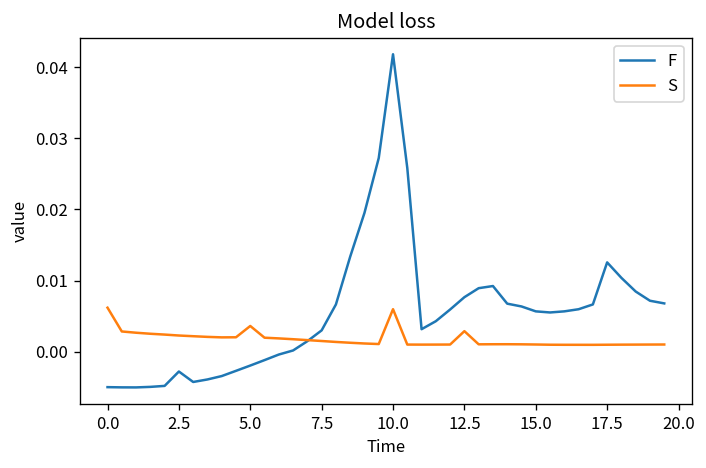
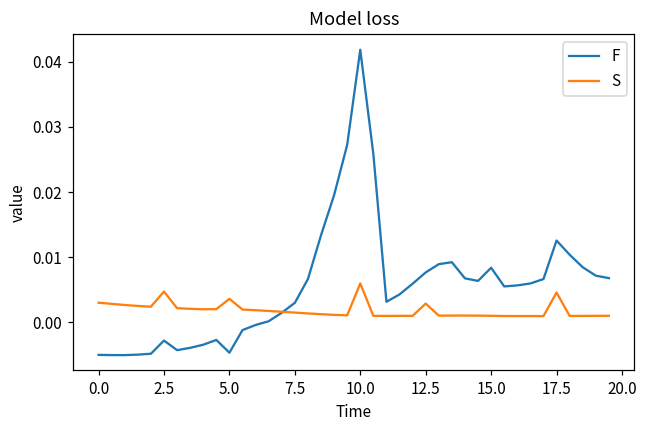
  {
    "F": {
      "0.0": -0.005,
      "2.5": -0.003,
-     "5.0": -0.002,
+     "5.0": -0.005,
      "7.5": 0.003,
      "10.0": 0.042,
      "12.5": 0.008,
-     "15.0": 0.006,
+     "15.0": 0.008,
      "17.5": 0.013
    },
    "S": {
-     "0.0": 0.006,
-     "2.5": 0.002,
+     "0.0": 0.003,
+     "2.5": 0.005,
      "5.0": 0.004,
      "7.5": 0.001,
      "10.0": 0.006,
      "12.5": 0.003,
      "15.0": 0.001,
-     "17.5": 0.001
+     "17.5": 0.005
    }
  }
